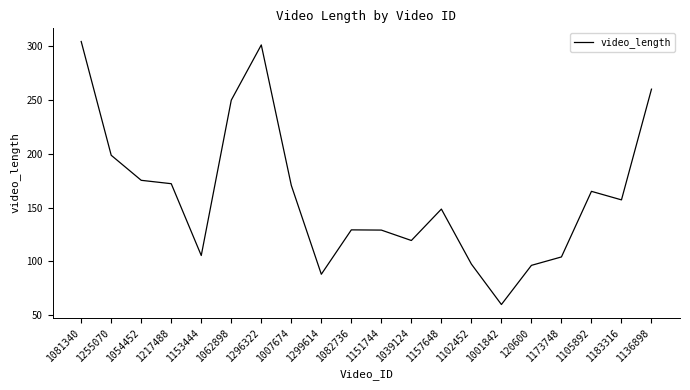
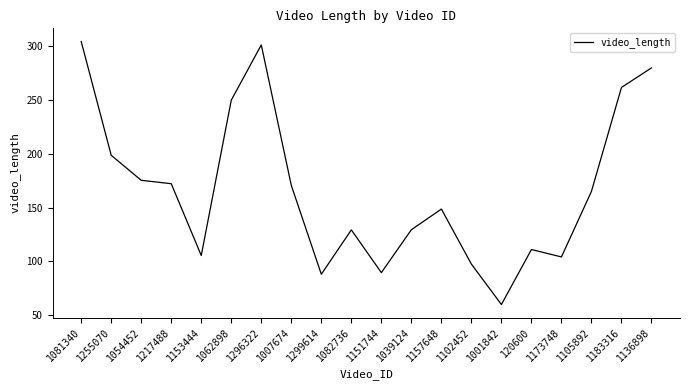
  {
    "1081340": 304,
    "1255070": 199,
    "1054452": 175,
    "1217488": 172,
    "1153444": 106,
    "1062898": 250,
    "1296322": 301,
    "1007674": 171,
    "1299614": 88,
    "1082736": 129,
-   "1151744": 129,
-   "1039124": 119,
+   "1151744": 90,
+   "1039124": 129,
    "1157648": 149,
    "1102452": 98,
    "1001842": 60,
-   "120600": 96,
+   "120600": 111,
    "1173748": 104,
    "1105892": 165,
-   "1183316": 157,
-   "1136898": 260
+   "1183316": 262,
+   "1136898": 280
  }
